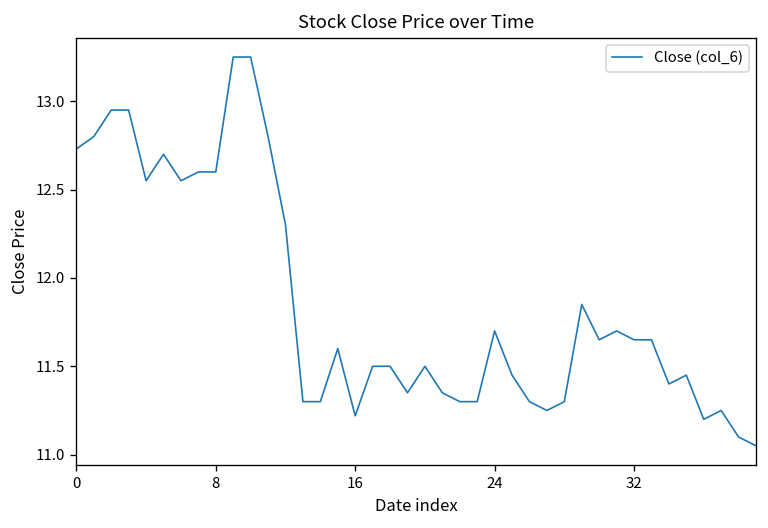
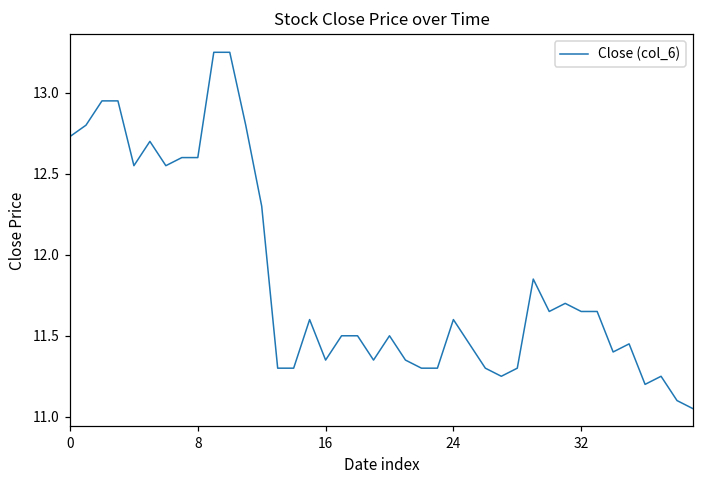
  {
    "0": 12.73,
    "8": 12.60,
-   "16": 11.22,
-   "24": 11.7,
+   "16": 11.35,
+   "24": 11.6,
    "32": 11.65
  }
